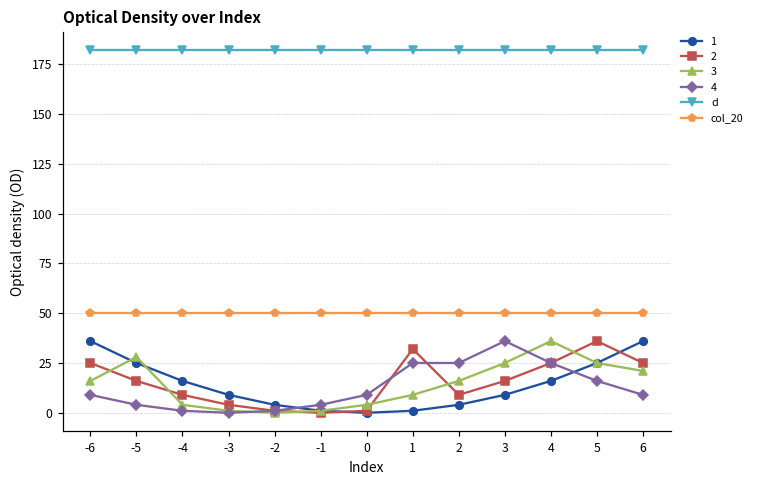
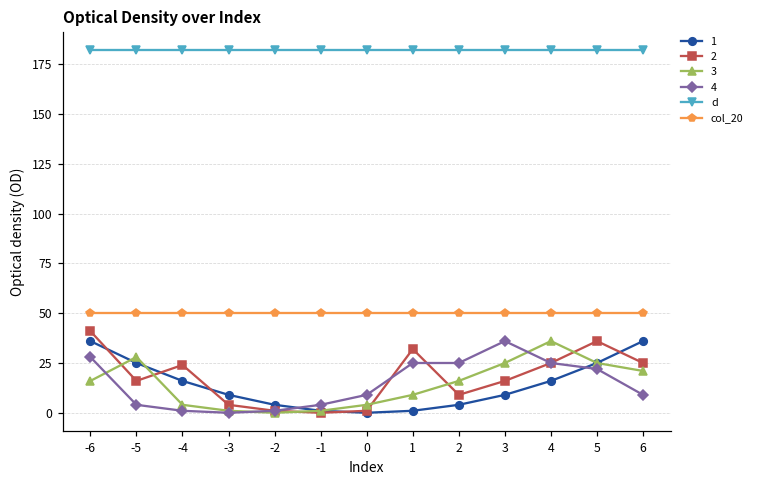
  {
    "1": {
      "-6": 36,
      "-5": 25,
      "-4": 16,
      "-3": 9,
      "-2": 4,
      "1": 1,
      "2": 4,
      "3": 9,
      "4": 16,
      "6": 36
    },
    "2": {
-     "-6": 25,
+     "-6": 41,
      "-5": 16,
-     "-4": 9,
+     "-4": 24,
      "-3": 4,
      "1": 32,
      "2": 9,
      "3": 16,
      "5": 36,
      "6": 25
    },
    "3": {
      "-6": 16,
      "-5": 28,
      "-4": 4,
      "0": 4,
      "1": 9,
      "2": 16,
      "3": 25,
      "4": 36,
      "6": 21
    },
    "4": {
-     "-6": 9,
+     "-6": 28,
      "-5": 4,
      "-4": 1,
      "-1": 4,
      "0": 9,
      "1": 25,
      "2": 25,
      "3": 36,
-     "5": 16,
+     "5": 22,
      "6": 9
    },
    "d": {
      "-6": 182,
      "-5": 182,
      "-4": 182,
      "-3": 182,
      "-2": 182,
      "-1": 182,
      "0": 182,
      "1": 182,
      "2": 182,
      "3": 182,
      "4": 182,
      "5": 182,
      "6": 182
    },
    "col_20": {
      "-6": 50,
      "-5": 50,
      "-4": 50,
      "-3": 50,
      "-2": 50,
      "-1": 50,
      "0": 50,
      "1": 50,
      "2": 50,
      "3": 50,
      "4": 50,
      "5": 50,
      "6": 50
    }
  }
